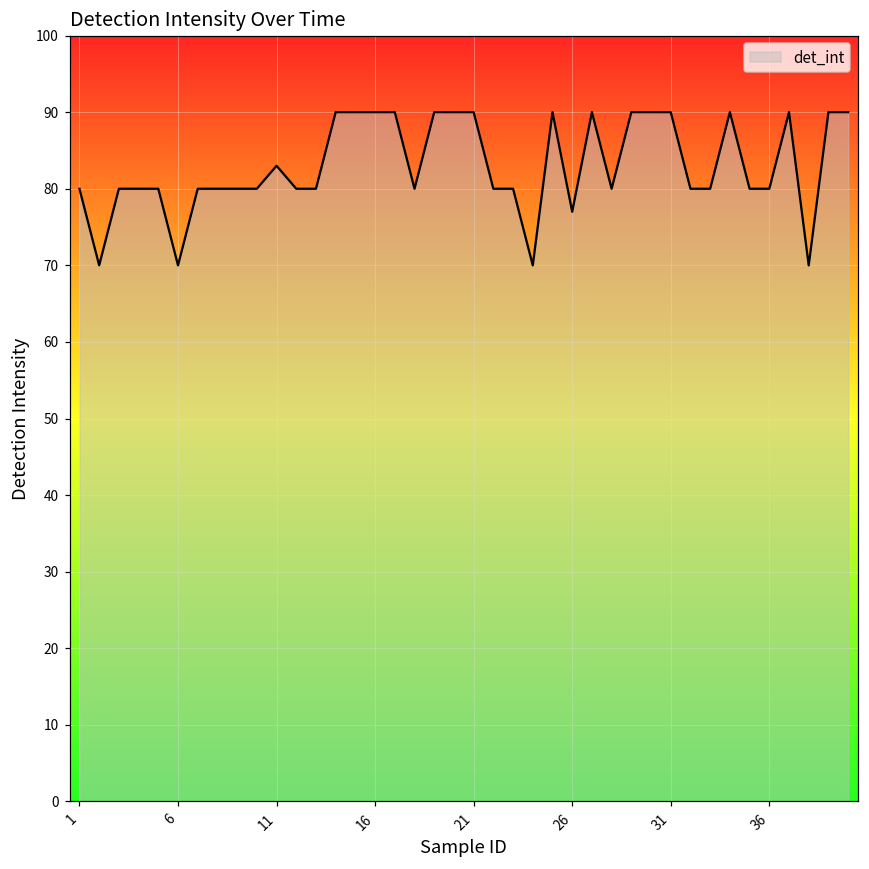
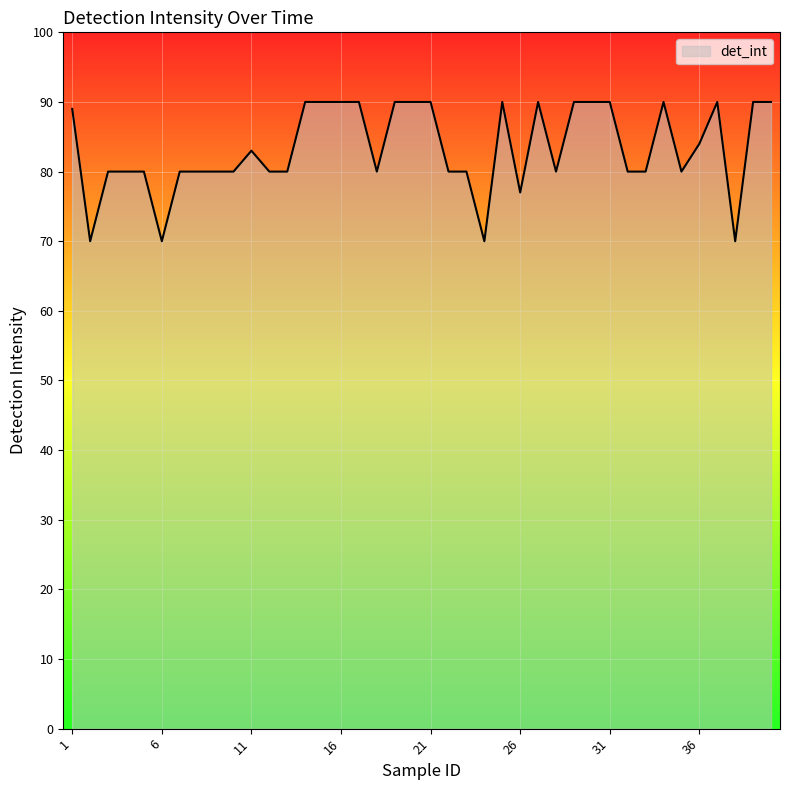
  {
-   "1": 80,
+   "1": 89,
    "6": 70,
    "11": 83,
    "16": 90,
    "21": 90,
    "26": 77,
    "31": 90,
-   "36": 80
+   "36": 84
  }
